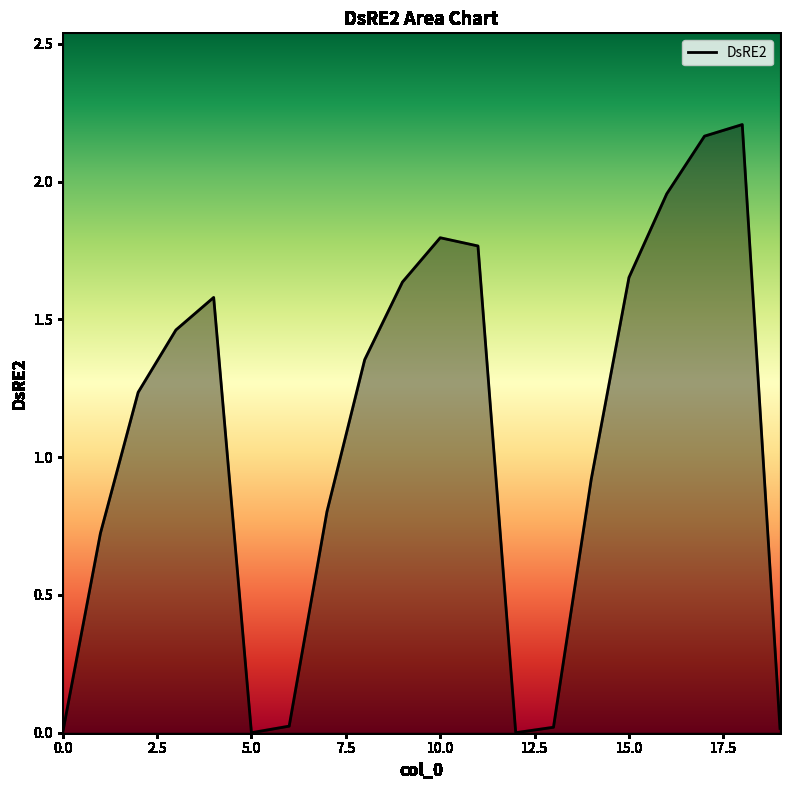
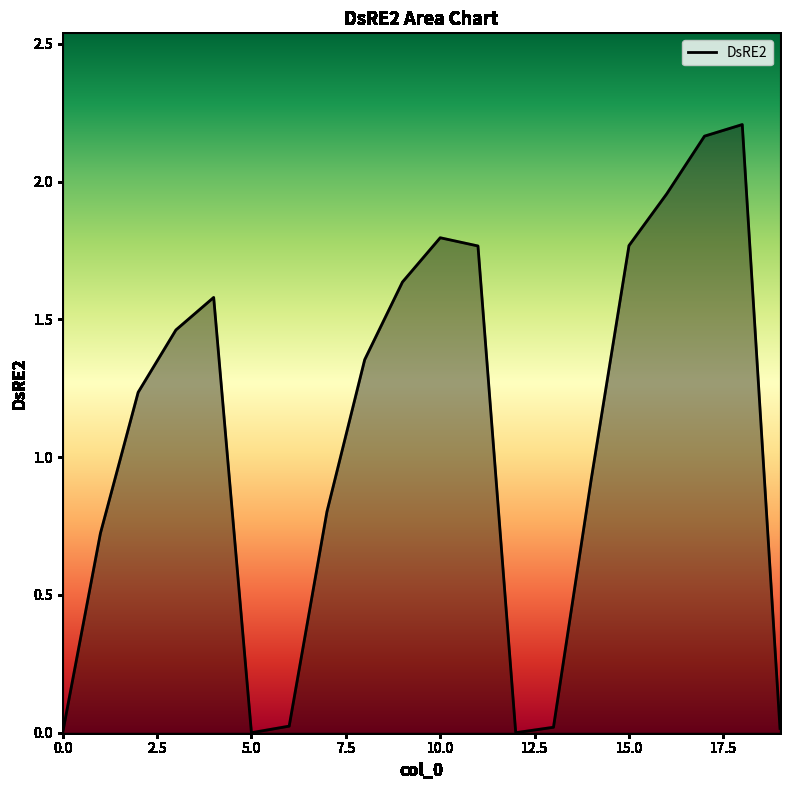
  {
    "0.0": 0.00,
    "5.0": 0.00,
    "10.0": 1.80,
-   "15.0": 1.65
+   "15.0": 1.77
  }
